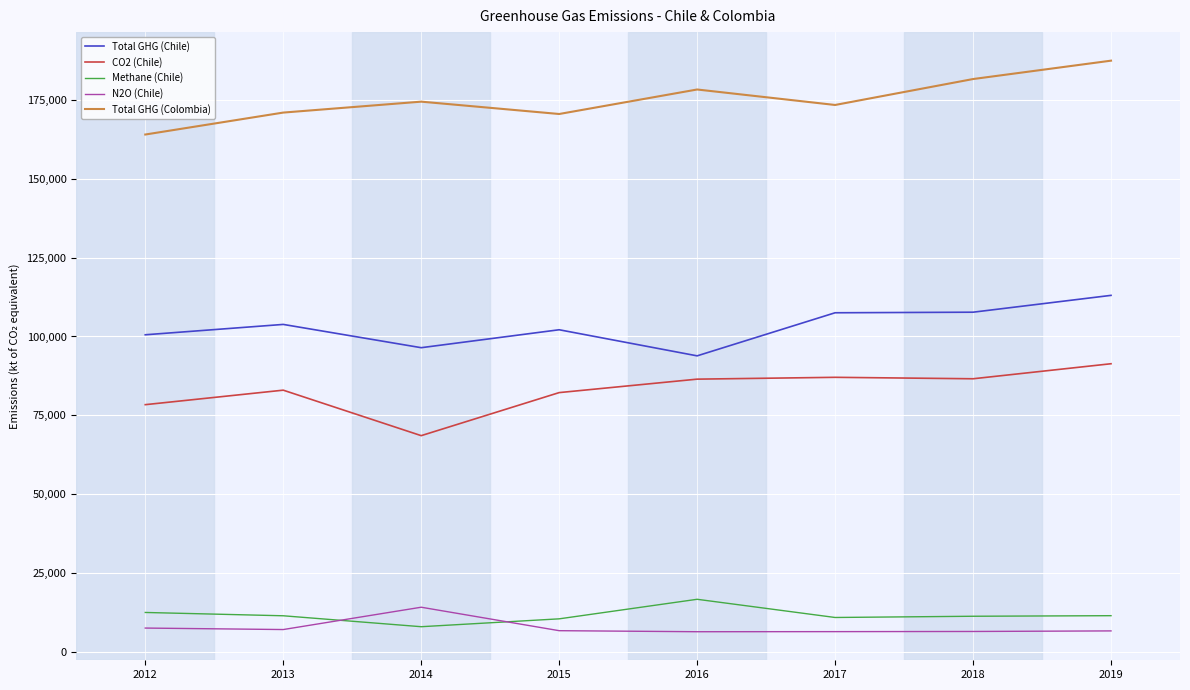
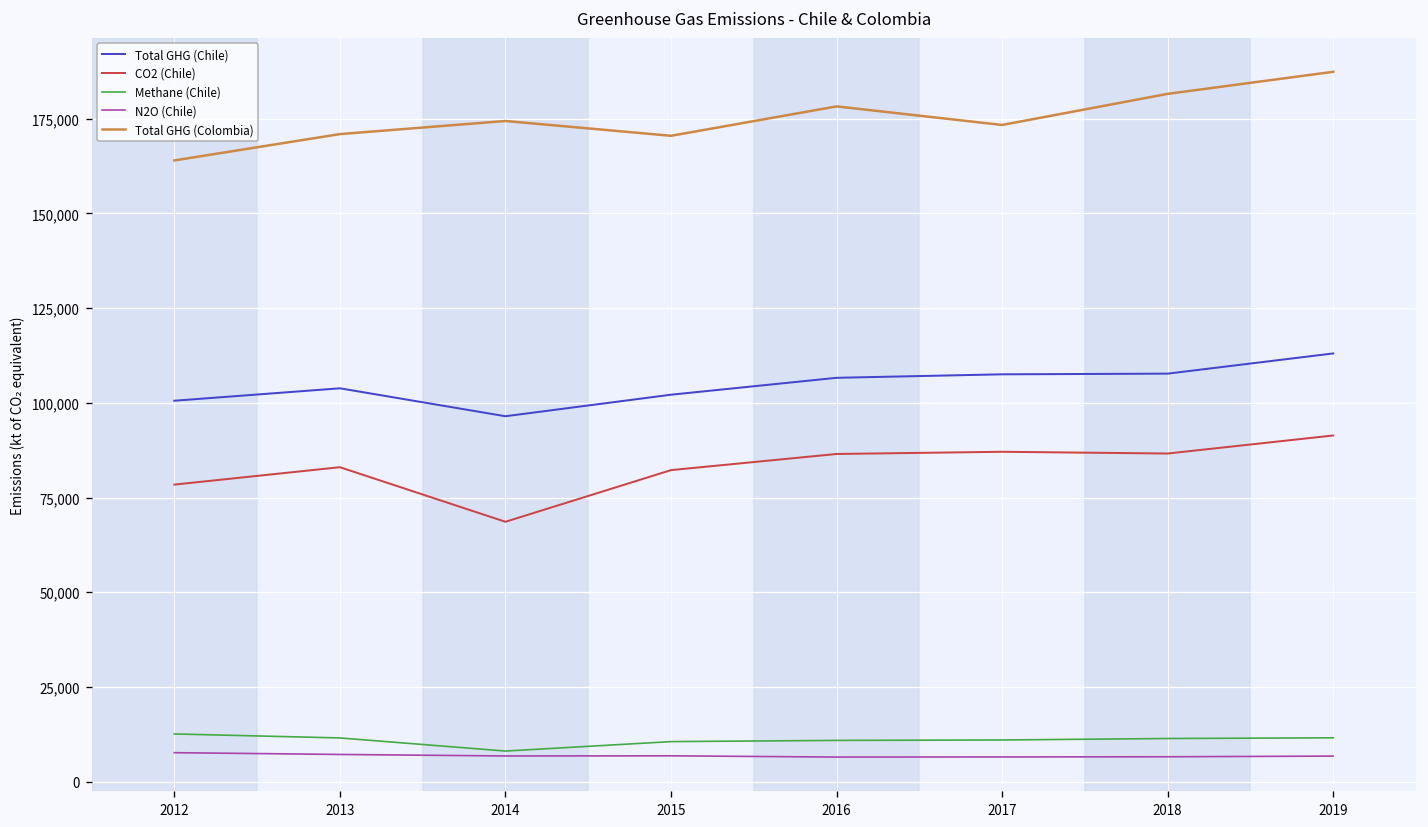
  {
    "Total GHG (Chile)": {
      "2012": "101,000",
      "2013": "104,000",
      "2014": "96,000",
      "2015": "102,000",
-     "2016": "94,000",
+     "2016": "107,000",
      "2017": "108,000",
      "2018": "108,000",
      "2019": "113,000"
    },
    "CO2 (Chile)": {
      "2012": "78,000",
      "2013": "83,000",
      "2014": "69,000",
      "2015": "82,000",
      "2016": "86,000",
      "2017": "87,000",
      "2018": "87,000",
      "2019": "91,000"
    },
    "Methane (Chile)": {
      "2012": "13,000",
      "2013": "12,000",
      "2014": "8,000",
      "2015": "11,000",
-     "2016": "17,000",
+     "2016": "11,000",
      "2017": "11,000",
      "2018": "11,000",
      "2019": "12,000"
    },
    "N2O (Chile)": {
      "2012": "8,000",
      "2013": "7,000",
-     "2014": "14,000",
+     "2014": "7,000",
      "2015": "7,000",
      "2016": "7,000",
      "2017": "7,000",
      "2018": "7,000",
      "2019": "7,000"
    },
    "Total GHG (Colombia)": {
      "2012": "164,000",
      "2013": "171,000",
      "2014": "174,000",
      "2015": "170,000",
      "2016": "178,000",
      "2017": "173,000",
      "2018": "182,000",
      "2019": "187,000"
    }
  }
